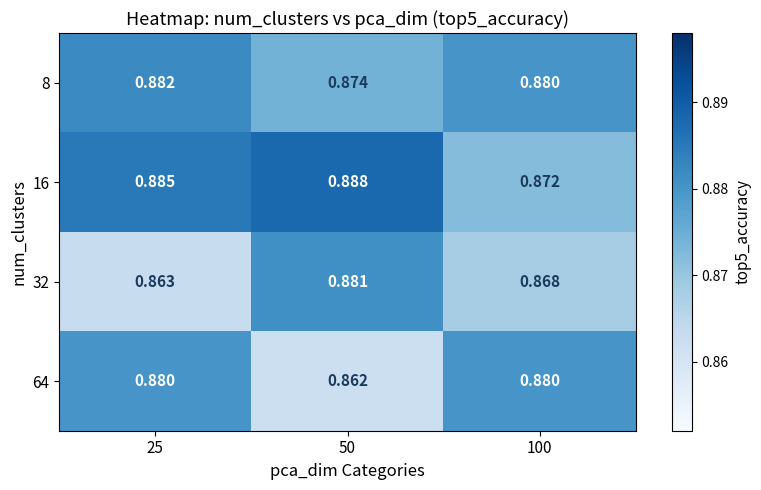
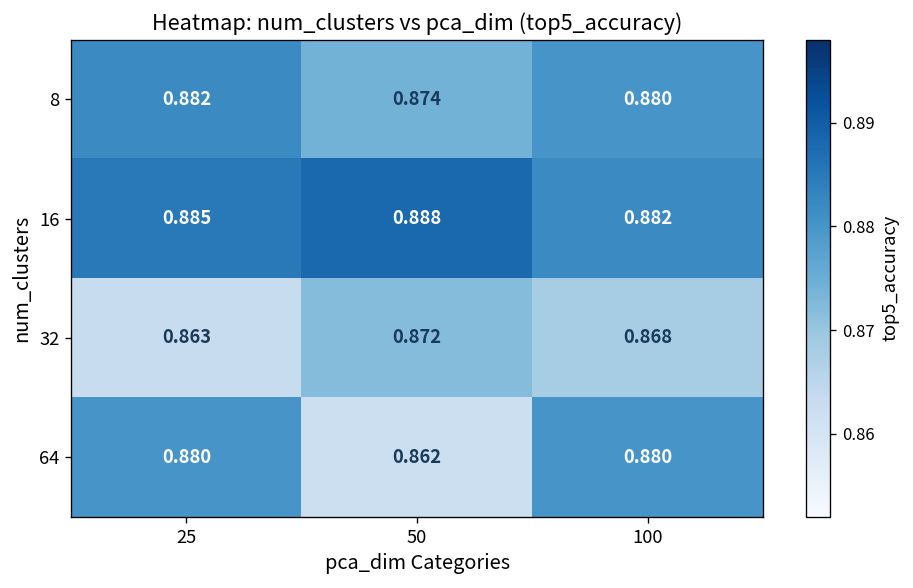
  {
    "8": {
      "25": 0.882,
      "50": 0.874,
      "100": 0.880
    },
    "16": {
      "25": 0.885,
      "50": 0.888,
-     "100": 0.872
+     "100": 0.882
    },
    "32": {
      "25": 0.863,
-     "50": 0.881,
+     "50": 0.872,
      "100": 0.868
    },
    "64": {
      "25": 0.880,
      "50": 0.862,
      "100": 0.880
    }
  }
